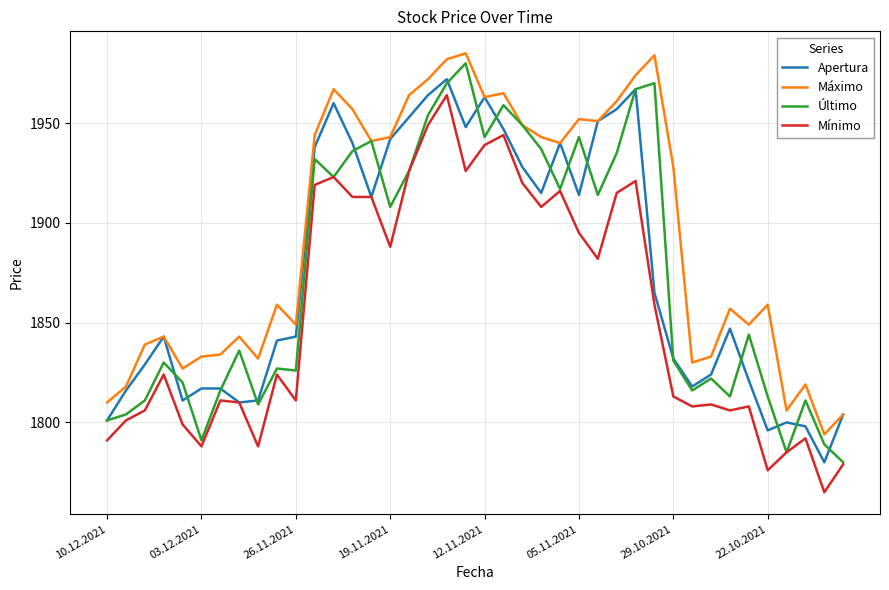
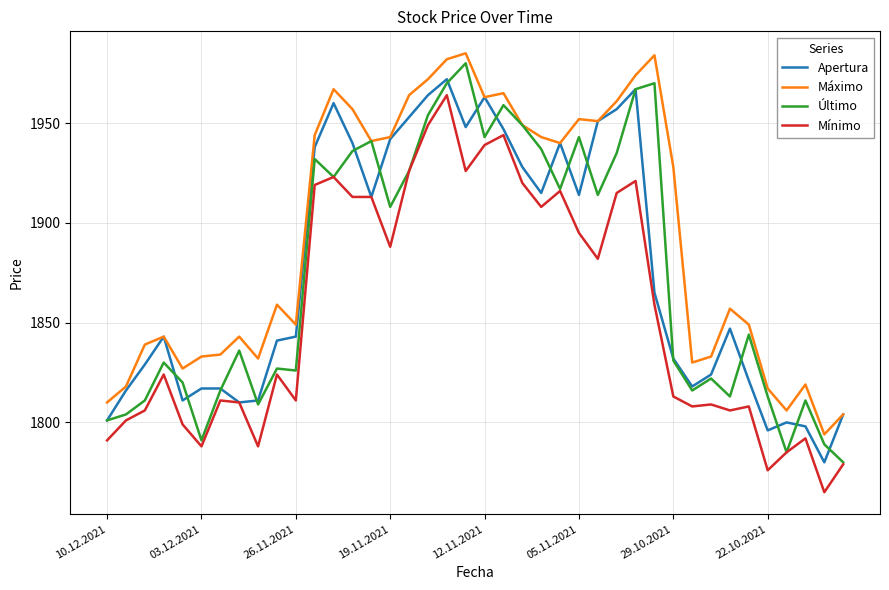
  {
    "Apertura": {
      "03.12.2021": 1817,
      "26.11.2021": 1843,
      "05.11.2021": 1914,
      "22.10.2021": 1796
    },
    "Máximo": {
      "10.12.2021": 1810,
      "03.12.2021": 1833,
      "26.11.2021": 1849,
      "05.11.2021": 1952,
      "29.10.2021": 1928,
-     "22.10.2021": 1859
+     "22.10.2021": 1817
    },
    "Último": {
      "03.12.2021": 1791,
      "26.11.2021": 1826,
      "19.11.2021": 1908,
      "12.11.2021": 1943,
      "05.11.2021": 1943,
      "22.10.2021": 1813
    },
    "Mínimo": {
      "10.12.2021": 1791,
      "03.12.2021": 1788,
      "26.11.2021": 1811,
      "19.11.2021": 1888,
      "12.11.2021": 1939,
      "05.11.2021": 1895,
      "29.10.2021": 1813,
      "22.10.2021": 1776
    }
  }
